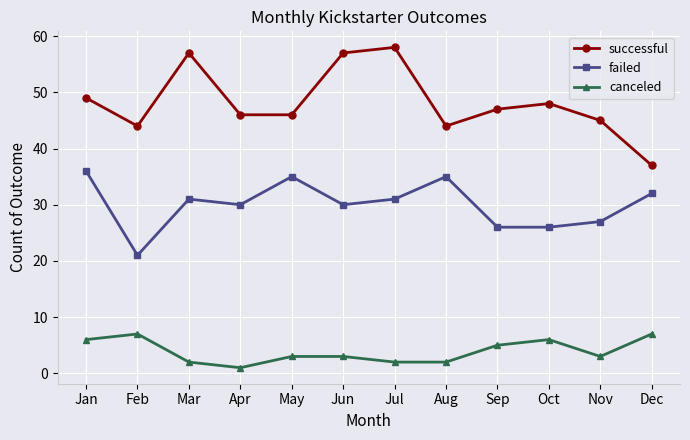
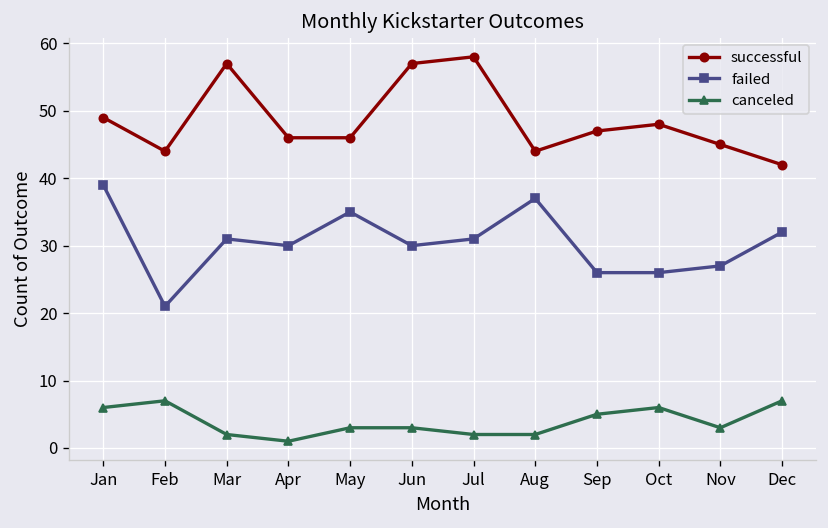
  {
    "successful": {
      "Jan": 49,
      "Feb": 44,
      "Mar": 57,
      "Apr": 46,
      "May": 46,
      "Jun": 57,
      "Jul": 58,
      "Aug": 44,
      "Sep": 47,
      "Oct": 48,
      "Nov": 45,
-     "Dec": 37
+     "Dec": 42
    },
    "failed": {
-     "Jan": 36,
+     "Jan": 39,
      "Feb": 21,
      "Mar": 31,
      "Apr": 30,
      "May": 35,
      "Jun": 30,
      "Jul": 31,
-     "Aug": 35,
+     "Aug": 37,
      "Sep": 26,
      "Oct": 26,
      "Nov": 27,
      "Dec": 32
    },
    "canceled": {
      "Jan": 6,
      "Feb": 7,
      "Mar": 2,
      "Apr": 1,
      "May": 3,
      "Jun": 3,
      "Jul": 2,
      "Aug": 2,
      "Sep": 5,
      "Oct": 6,
      "Nov": 3,
      "Dec": 7
    }
  }
